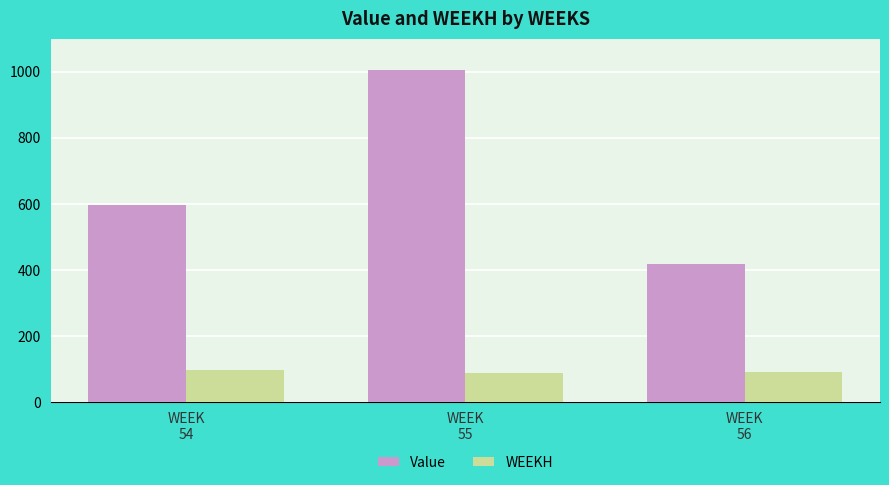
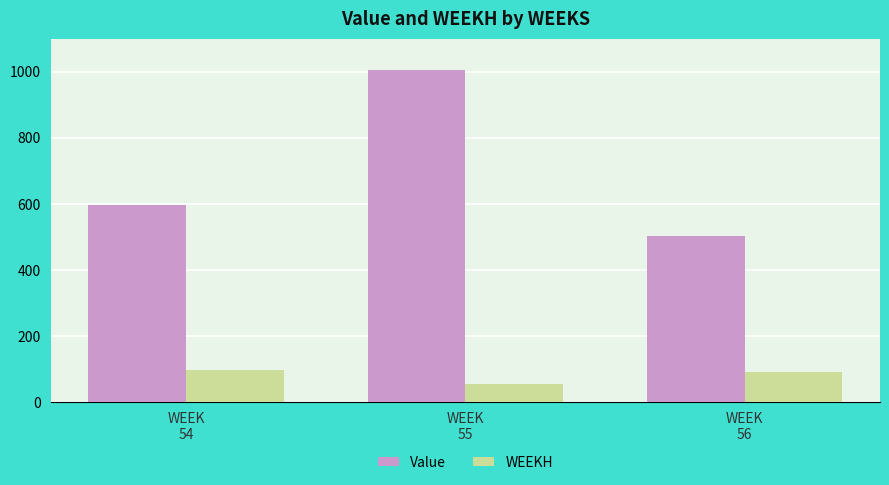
  {
    "Value": {
      "WEEK 54": 590,
      "WEEK 55": 1010,
-     "WEEK 56": 420
+     "WEEK 56": 500
    },
    "WEEKH": {
      "WEEK 54": 100,
-     "WEEK 55": 90,
+     "WEEK 55": 50,
      "WEEK 56": 90
    }
  }
